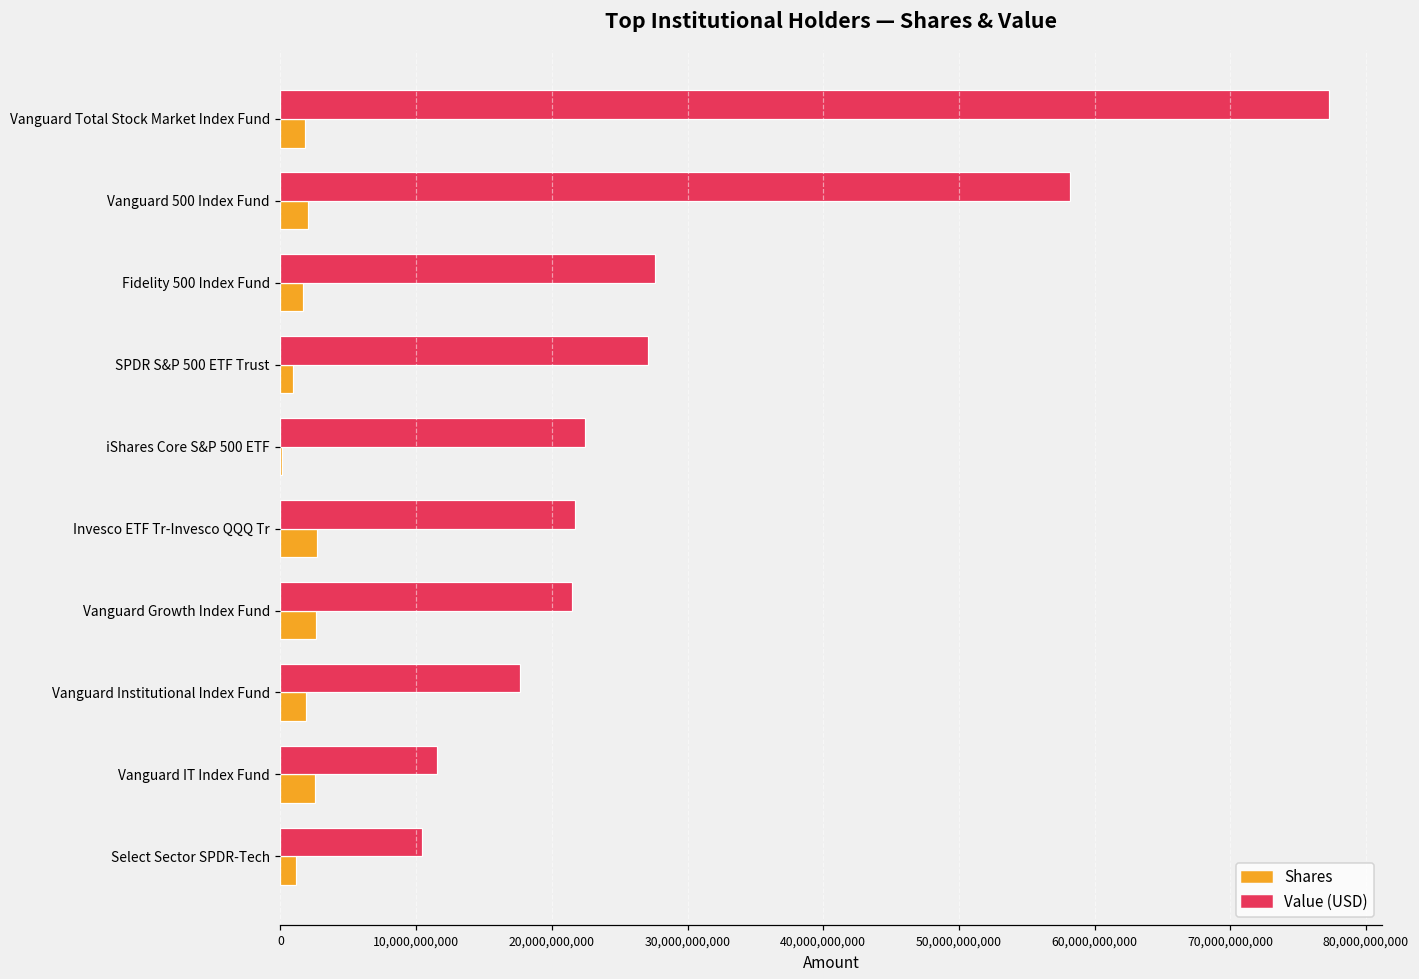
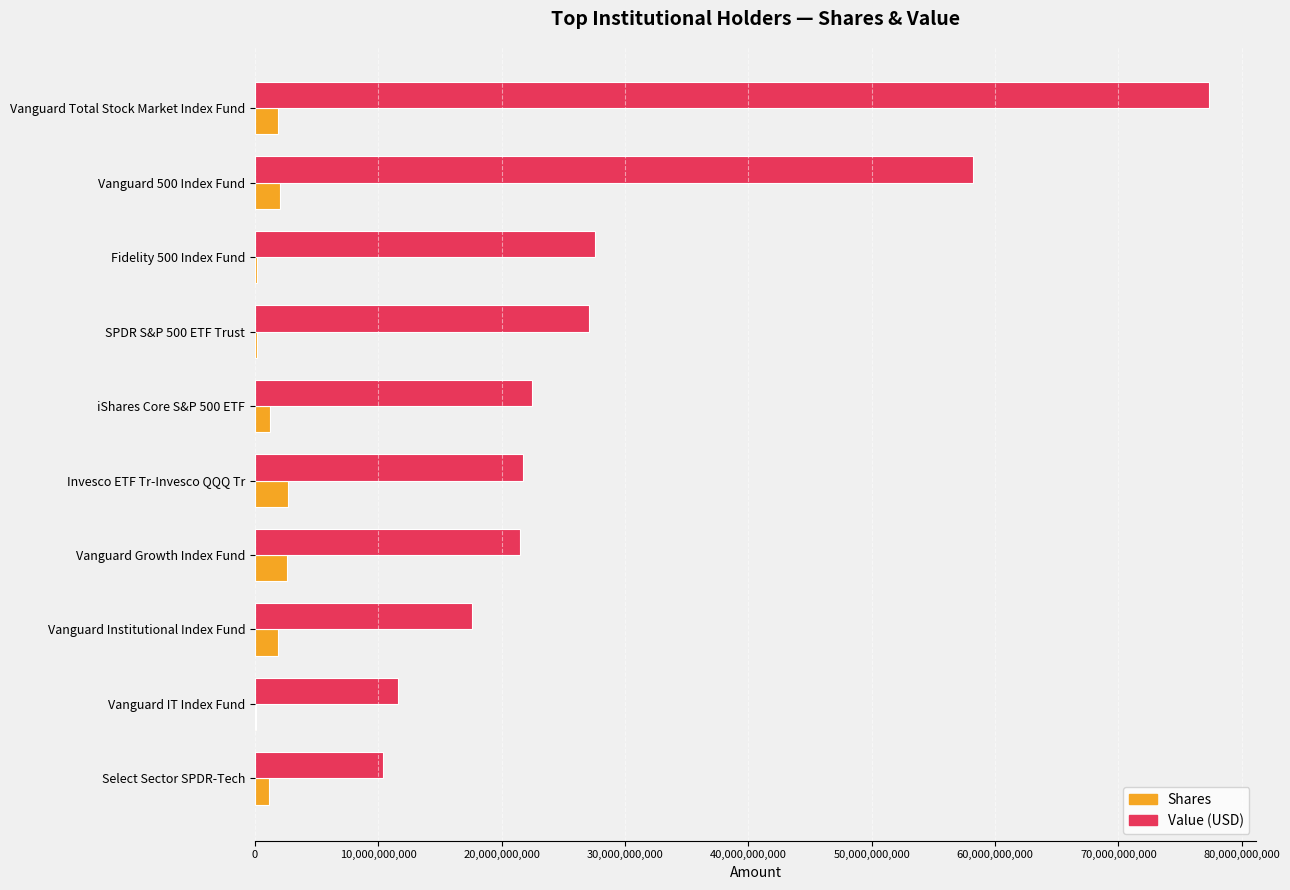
  {
    "Shares": {
      "Vanguard Total Stock Market Index Fund": "1,800,000,000",
      "Vanguard 500 Index Fund": "2,000,000,000",
-     "Fidelity 500 Index Fund": "1,700,000,000",
-     "SPDR S&P 500 ETF Trust": "900,000,000",
-     "iShares Core S&P 500 ETF": "100,000,000",
+     "Fidelity 500 Index Fund": "200,000,000",
+     "SPDR S&P 500 ETF Trust": "200,000,000",
+     "iShares Core S&P 500 ETF": "1,200,000,000",
      "Invesco ETF Tr-Invesco QQQ Tr": "2,700,000,000",
      "Vanguard Growth Index Fund": "2,600,000,000",
      "Vanguard Institutional Index Fund": "1,900,000,000",
-     "Vanguard IT Index Fund": "2,500,000,000",
+     "Vanguard IT Index Fund": "100,000,000",
      "Select Sector SPDR-Tech": "1,200,000,000"
    },
    "Value (USD)": {
      "Vanguard Total Stock Market Index Fund": "77,300,000,000",
      "Vanguard 500 Index Fund": "58,200,000,000",
      "Fidelity 500 Index Fund": "27,600,000,000",
      "SPDR S&P 500 ETF Trust": "27,100,000,000",
      "iShares Core S&P 500 ETF": "22,500,000,000",
      "Invesco ETF Tr-Invesco QQQ Tr": "21,700,000,000",
      "Vanguard Growth Index Fund": "21,500,000,000",
      "Vanguard Institutional Index Fund": "17,600,000,000",
      "Vanguard IT Index Fund": "11,600,000,000",
      "Select Sector SPDR-Tech": "10,400,000,000"
    }
  }
